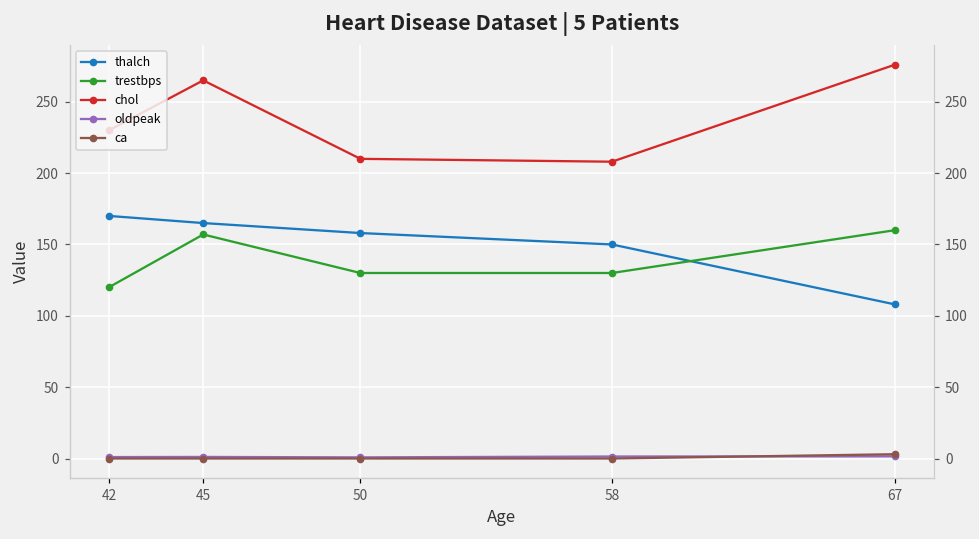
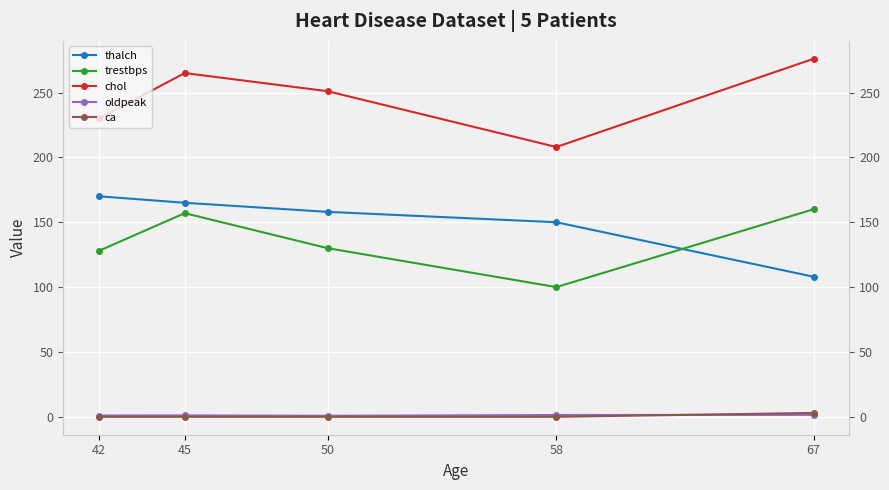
  {
    "thalch": {
      "42": 170,
      "45": 165,
      "50": 158,
      "58": 150,
      "67": 108
    },
    "trestbps": {
-     "42": 120,
+     "42": 128,
      "45": 157,
      "50": 130,
-     "58": 130,
+     "58": 100,
      "67": 160
    },
    "chol": {
      "45": 265,
-     "50": 210,
+     "50": 251,
      "58": 208,
      "67": 276
    }
  }
